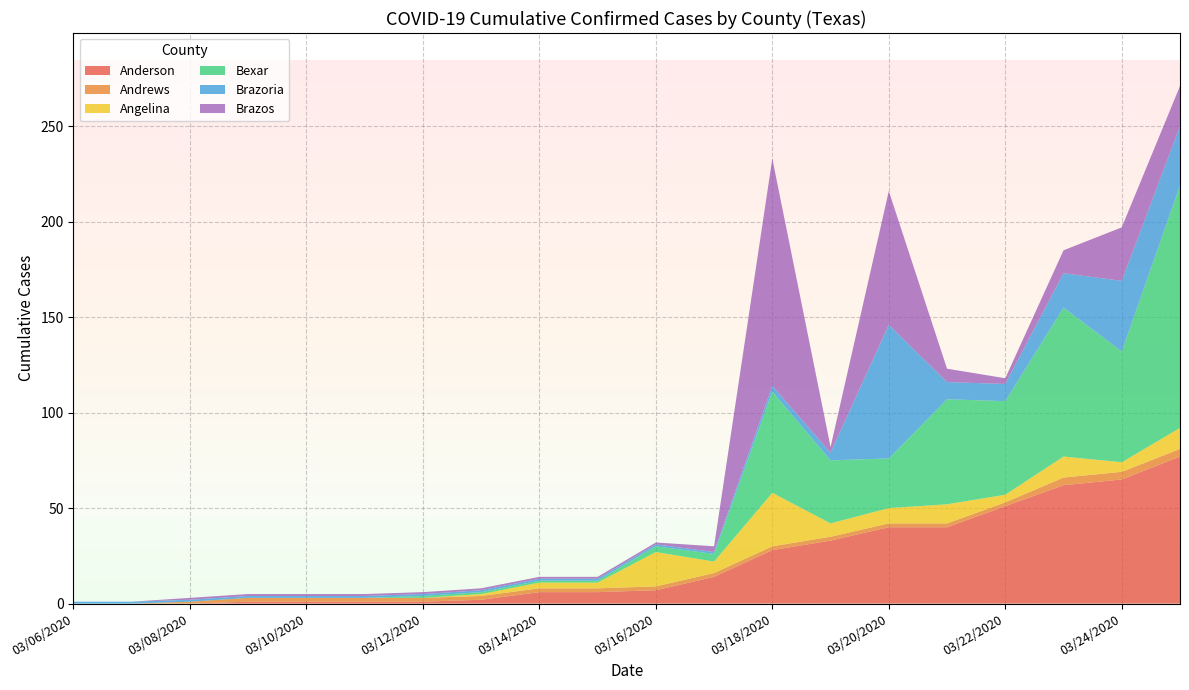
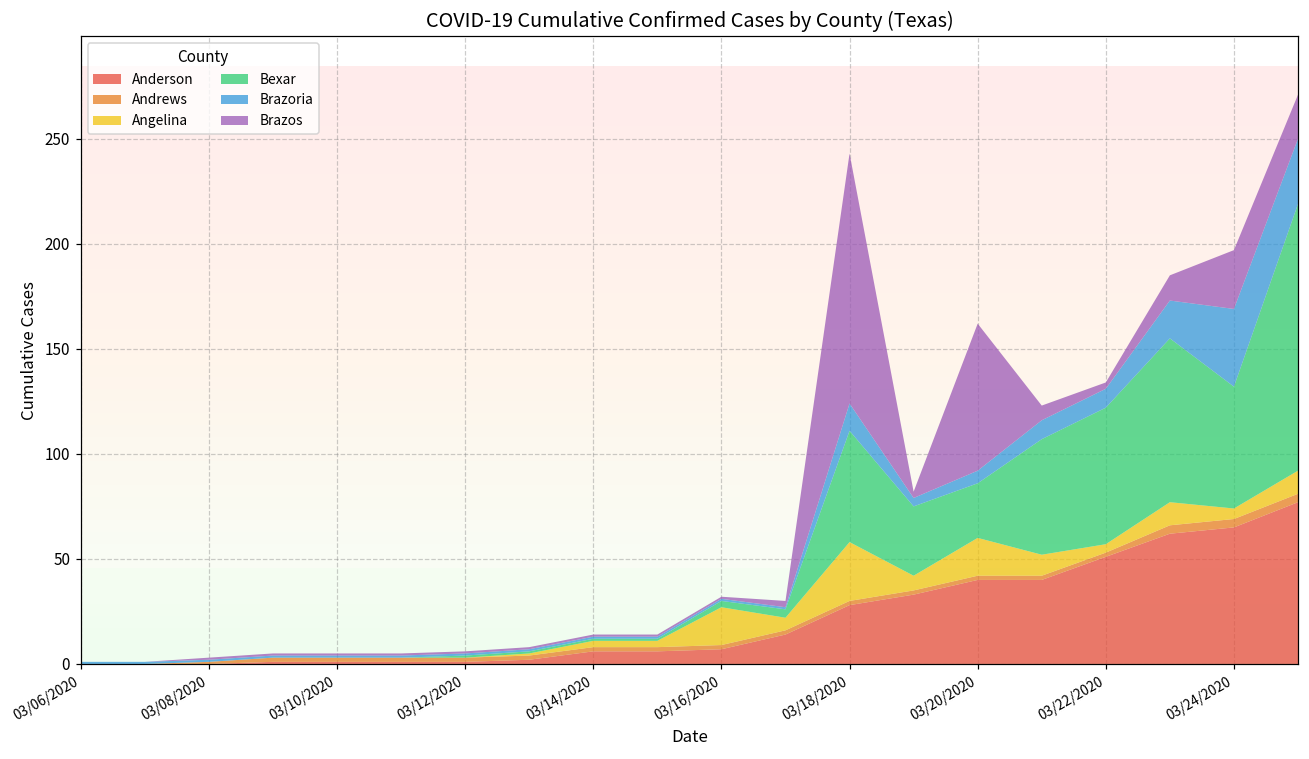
  {
    "Angelina": {
      "03/16/2020": 18,
      "03/18/2020": 28,
-     "03/20/2020": 8,
+     "03/20/2020": 18,
      "03/22/2020": 4,
      "03/24/2020": 5
    },
    "Bexar": {
      "03/18/2020": 53,
      "03/20/2020": 26,
-     "03/22/2020": 49,
+     "03/22/2020": 65,
      "03/24/2020": 58
    },
    "Brazoria": {
-     "03/18/2020": 3,
-     "03/20/2020": 70,
+     "03/18/2020": 13,
+     "03/20/2020": 6,
      "03/22/2020": 9,
      "03/24/2020": 37
    },
    "Brazos": {
      "03/18/2020": 119,
      "03/20/2020": 70,
      "03/22/2020": 3,
      "03/24/2020": 28
    }
  }
